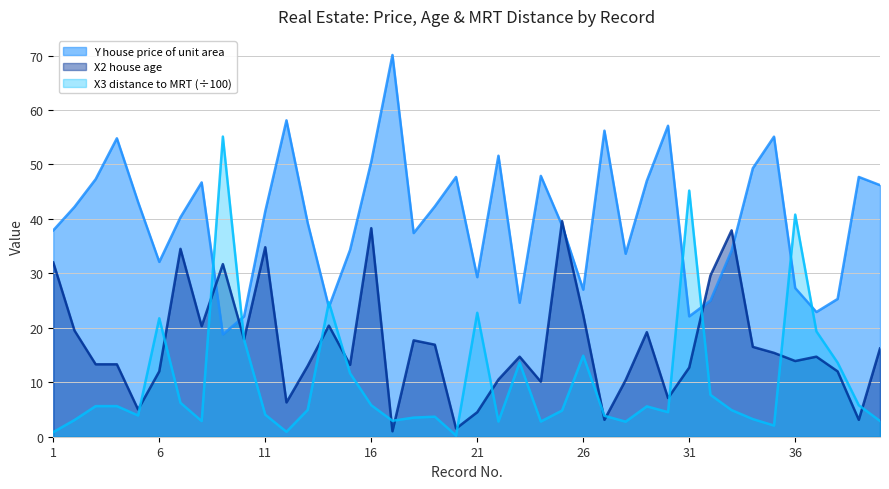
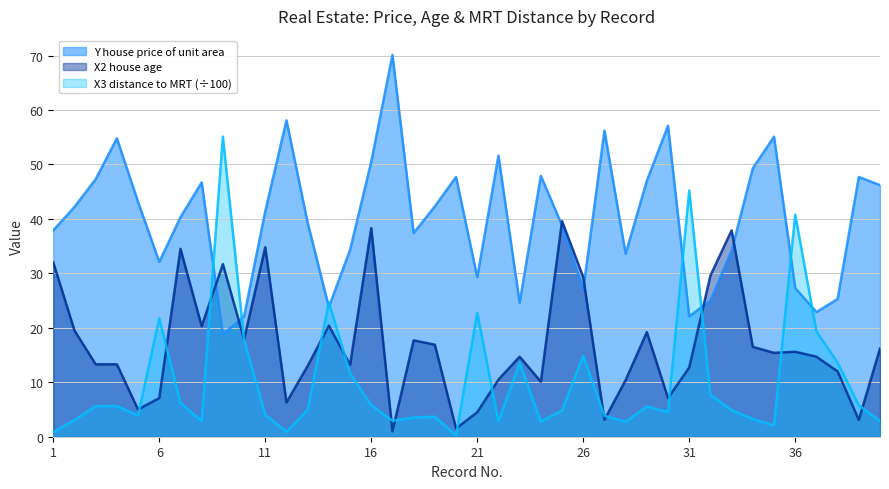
  {
    "X2 house age": {
      "1": 32,
-     "6": 12,
+     "6": 7,
      "11": 35,
      "16": 38,
      "21": 5,
-     "26": 22,
+     "26": 29,
      "31": 13,
-     "36": 14
+     "36": 16
    }
  }
